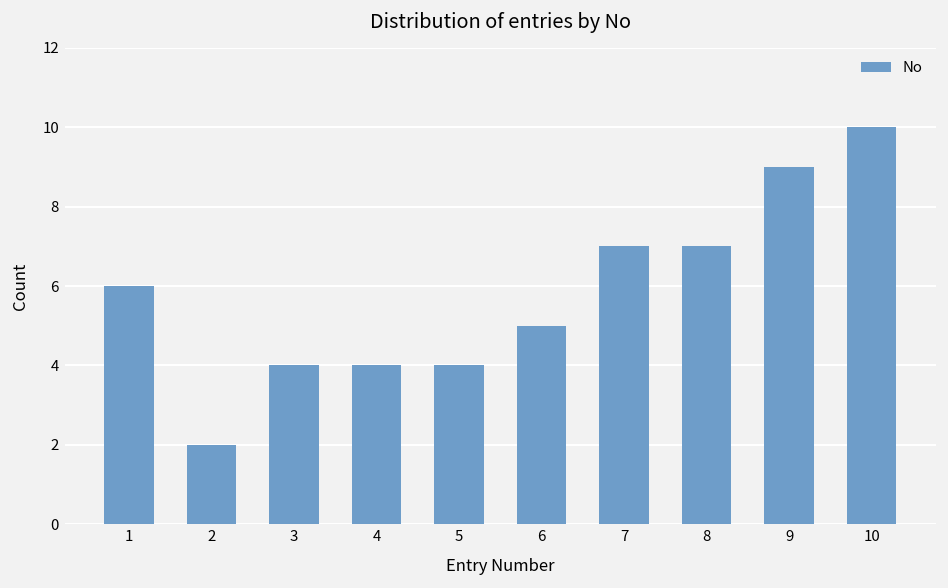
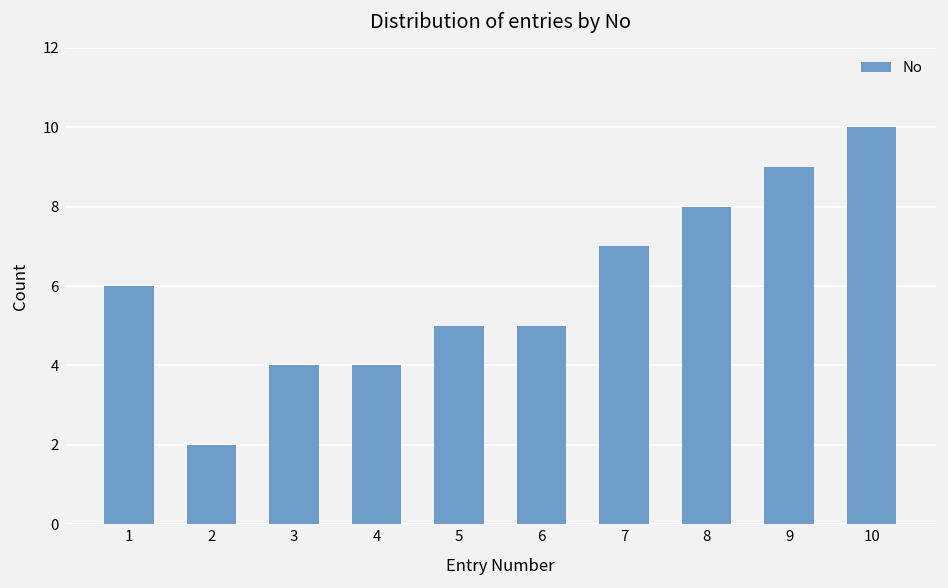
  {
    "1": 6,
    "2": 2,
    "3": 4,
    "4": 4,
-   "5": 4,
+   "5": 5,
    "6": 5,
    "7": 7,
-   "8": 7,
+   "8": 8,
    "9": 9,
    "10": 10
  }
